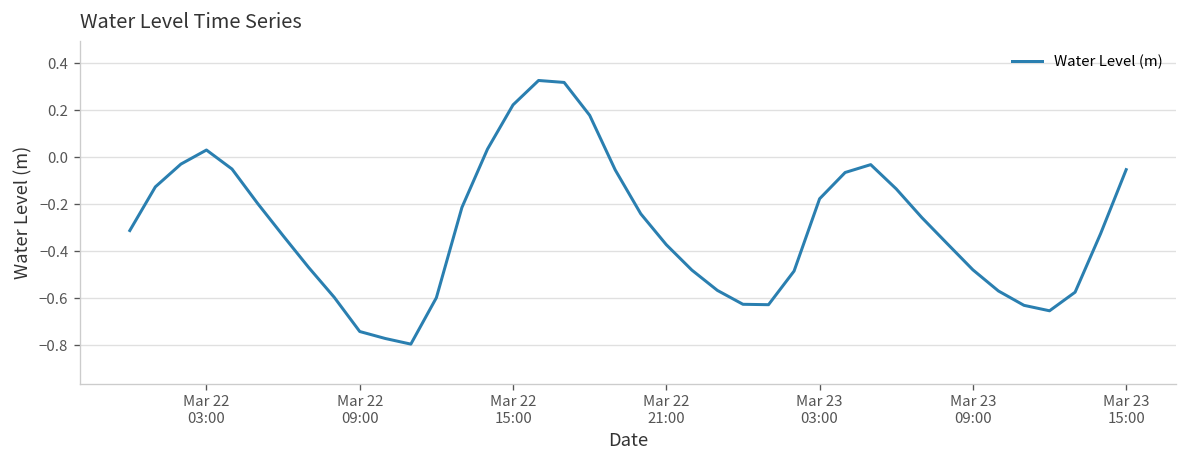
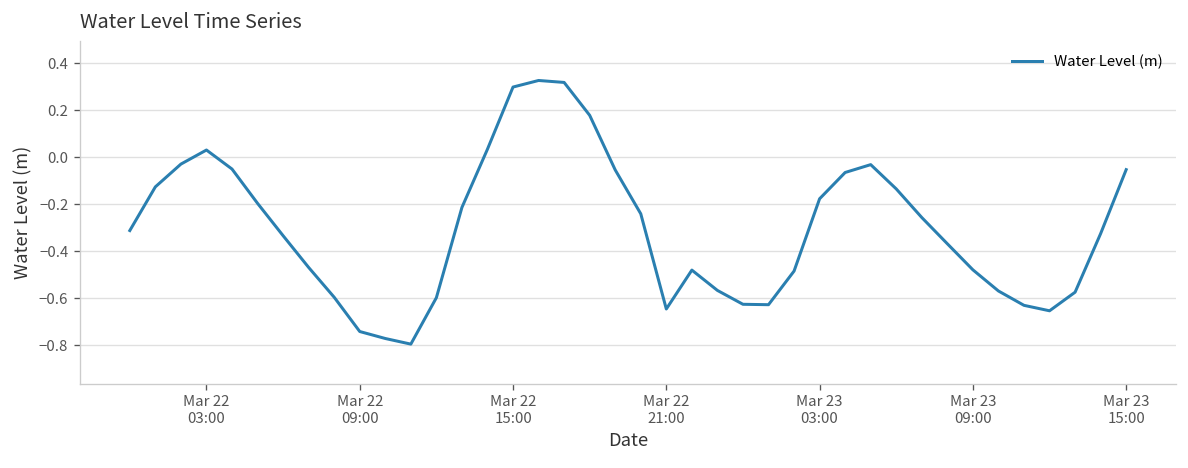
  {
    "Mar 22 03:00": 0.03,
    "Mar 22 09:00": -0.74,
-   "Mar 22 15:00": 0.22,
-   "Mar 22 21:00": -0.37,
+   "Mar 22 15:00": 0.30,
+   "Mar 22 21:00": -0.65,
    "Mar 23 03:00": -0.18,
    "Mar 23 09:00": -0.48,
    "Mar 23 15:00": -0.05
  }
